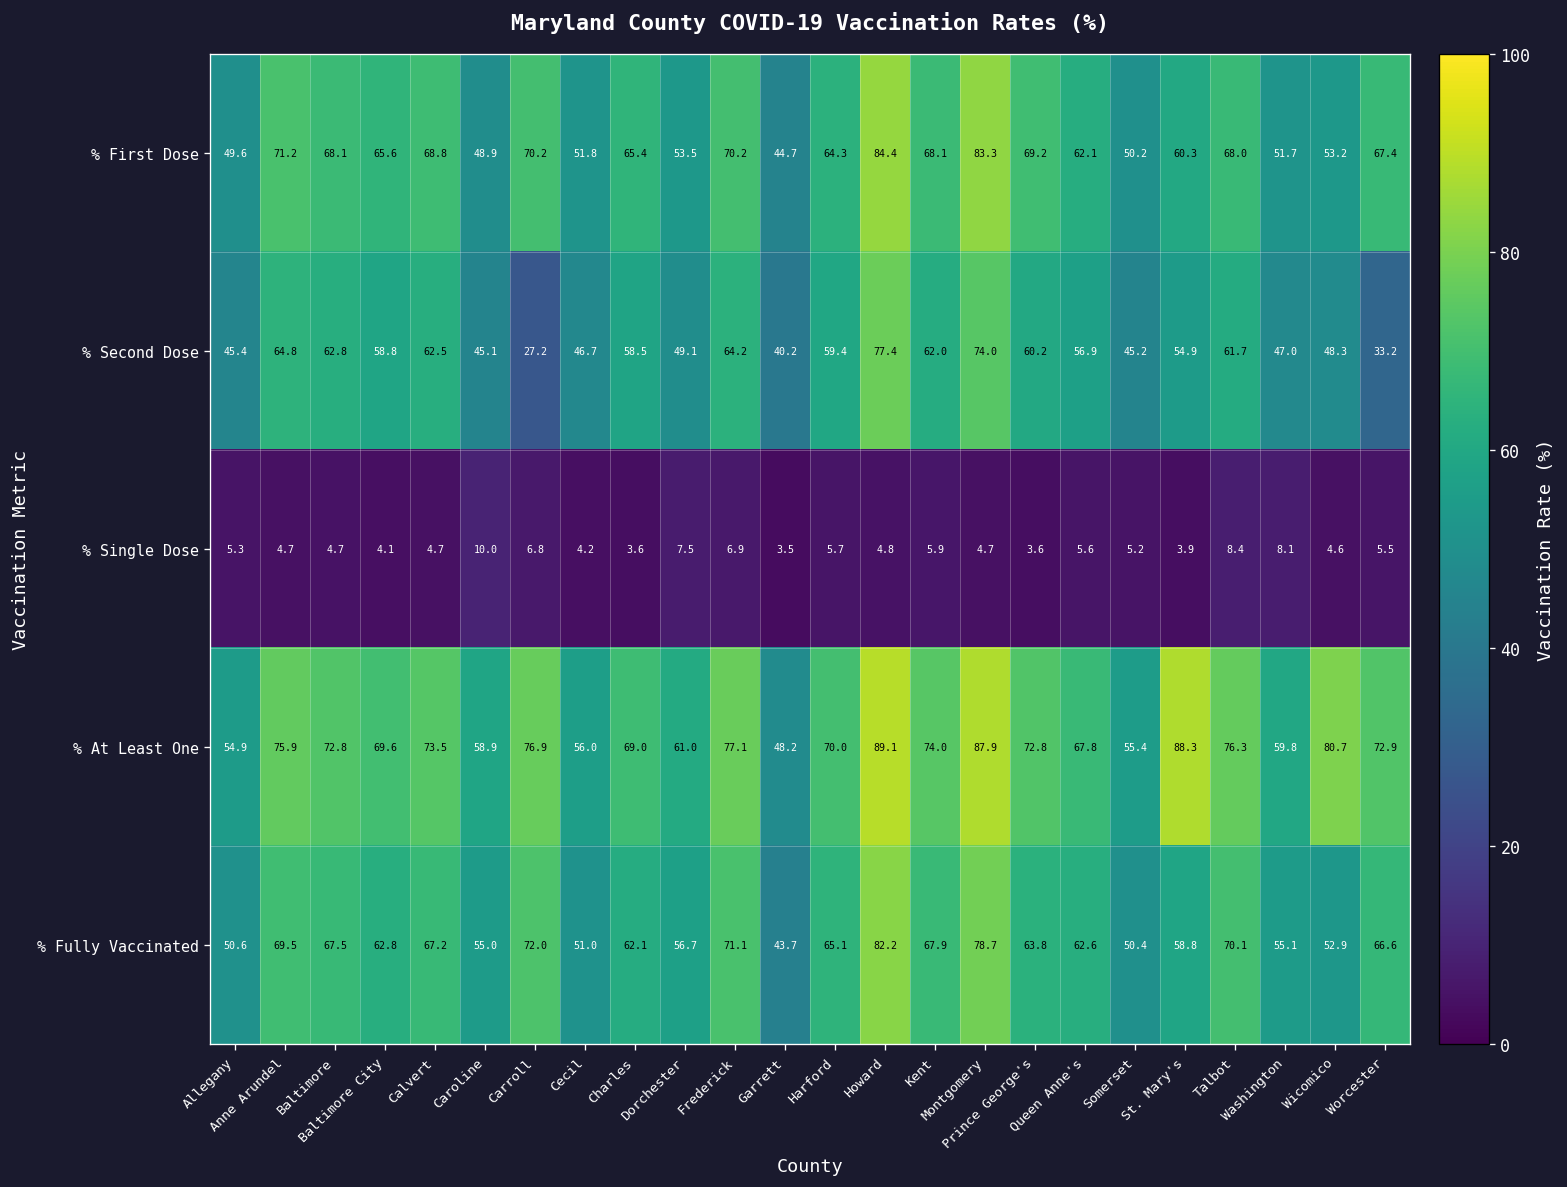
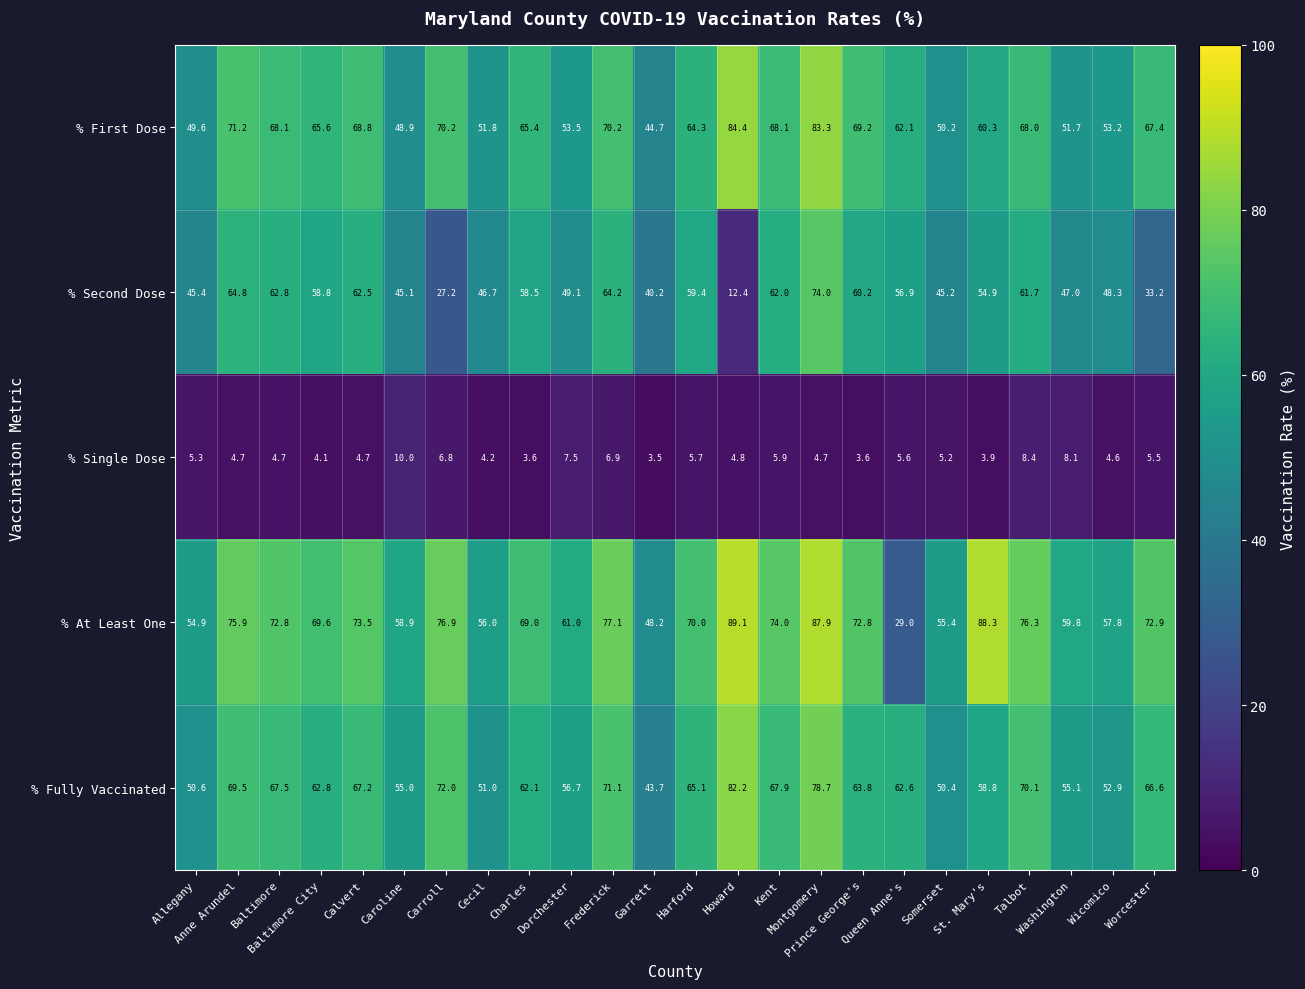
  {
    "% First Dose": {
      "Allegany": 49.6,
      "Anne Arundel": 71.2,
      "Baltimore": 68.1,
      "Baltimore City": 65.6,
      "Calvert": 68.8,
      "Caroline": 48.9,
      "Carroll": 70.2,
      "Cecil": 51.8,
      "Charles": 65.4,
      "Dorchester": 53.5,
      "Frederick": 70.2,
      "Garrett": 44.7,
      "Harford": 64.3,
      "Howard": 84.4,
      "Kent": 68.1,
      "Montgomery": 83.3,
      "Prince George's": 69.2,
      "Queen Anne's": 62.1,
      "Somerset": 50.2,
      "St. Mary's": 60.3,
      "Talbot": 68.0,
      "Washington": 51.7,
      "Wicomico": 53.2,
      "Worcester": 67.4
    },
    "% Second Dose": {
      "Allegany": 45.4,
      "Anne Arundel": 64.8,
      "Baltimore": 62.8,
      "Baltimore City": 58.8,
      "Calvert": 62.5,
      "Caroline": 45.1,
      "Carroll": 27.2,
      "Cecil": 46.7,
      "Charles": 58.5,
      "Dorchester": 49.1,
      "Frederick": 64.2,
      "Garrett": 40.2,
      "Harford": 59.4,
-     "Howard": 77.4,
+     "Howard": 12.4,
      "Kent": 62.0,
      "Montgomery": 74.0,
      "Prince George's": 60.2,
      "Queen Anne's": 56.9,
      "Somerset": 45.2,
      "St. Mary's": 54.9,
      "Talbot": 61.7,
      "Washington": 47.0,
      "Wicomico": 48.3,
      "Worcester": 33.2
    },
    "% Single Dose": {
      "Allegany": 5.3,
      "Anne Arundel": 4.7,
      "Baltimore": 4.7,
      "Baltimore City": 4.1,
      "Calvert": 4.7,
      "Caroline": 10.0,
      "Carroll": 6.8,
      "Cecil": 4.2,
      "Charles": 3.6,
      "Dorchester": 7.5,
      "Frederick": 6.9,
      "Garrett": 3.5,
      "Harford": 5.7,
      "Howard": 4.8,
      "Kent": 5.9,
      "Montgomery": 4.7,
      "Prince George's": 3.6,
      "Queen Anne's": 5.6,
      "Somerset": 5.2,
      "St. Mary's": 3.9,
      "Talbot": 8.4,
      "Washington": 8.1,
      "Wicomico": 4.6,
      "Worcester": 5.5
    },
    "% At Least One": {
      "Allegany": 54.9,
      "Anne Arundel": 75.9,
      "Baltimore": 72.8,
      "Baltimore City": 69.6,
      "Calvert": 73.5,
      "Caroline": 58.9,
      "Carroll": 76.9,
      "Cecil": 56.0,
      "Charles": 69.0,
      "Dorchester": 61.0,
      "Frederick": 77.1,
      "Garrett": 48.2,
      "Harford": 70.0,
      "Howard": 89.1,
      "Kent": 74.0,
      "Montgomery": 87.9,
      "Prince George's": 72.8,
-     "Queen Anne's": 67.8,
+     "Queen Anne's": 29.0,
      "Somerset": 55.4,
      "St. Mary's": 88.3,
      "Talbot": 76.3,
      "Washington": 59.8,
-     "Wicomico": 80.7,
+     "Wicomico": 57.8,
      "Worcester": 72.9
    },
    "% Fully Vaccinated": {
      "Allegany": 50.6,
      "Anne Arundel": 69.5,
      "Baltimore": 67.5,
      "Baltimore City": 62.8,
      "Calvert": 67.2,
      "Caroline": 55.0,
      "Carroll": 72.0,
      "Cecil": 51.0,
      "Charles": 62.1,
      "Dorchester": 56.7,
      "Frederick": 71.1,
      "Garrett": 43.7,
      "Harford": 65.1,
      "Howard": 82.2,
      "Kent": 67.9,
      "Montgomery": 78.7,
      "Prince George's": 63.8,
      "Queen Anne's": 62.6,
      "Somerset": 50.4,
      "St. Mary's": 58.8,
      "Talbot": 70.1,
      "Washington": 55.1,
      "Wicomico": 52.9,
      "Worcester": 66.6
    }
  }
